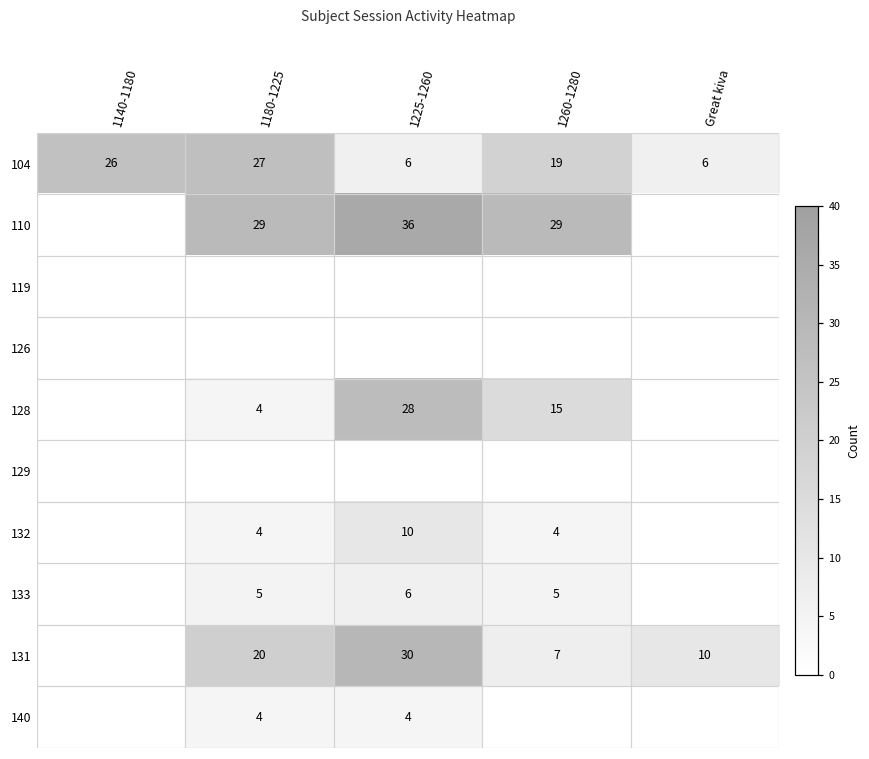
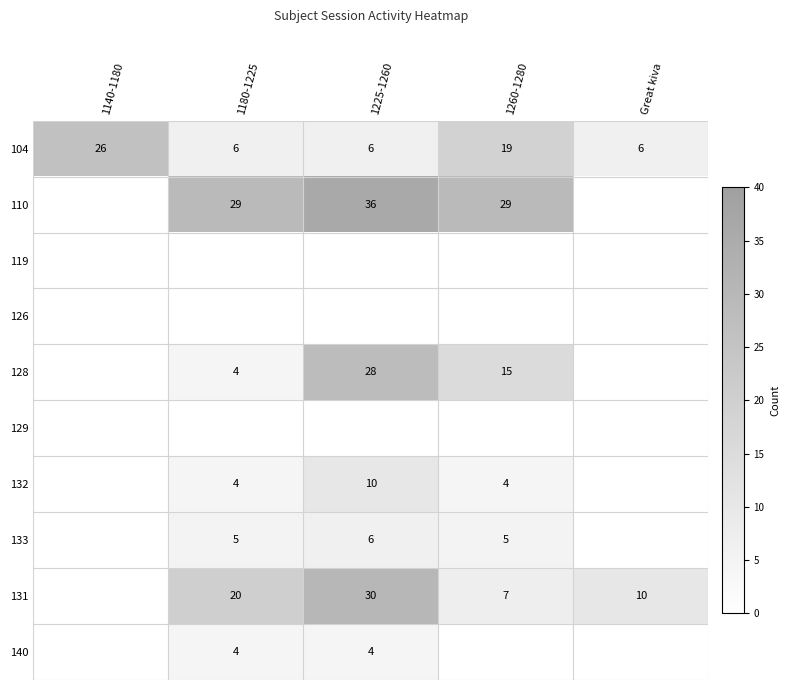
  {
    "104": {
      "1140-1180": 26,
-     "1180-1225": 27,
+     "1180-1225": 6,
      "1225-1260": 6,
      "1260-1280": 19,
      "Great kiva": 6
    },
    "110": {
      "1180-1225": 29,
      "1225-1260": 36,
      "1260-1280": 29
    },
    "128": {
      "1180-1225": 4,
      "1225-1260": 28,
      "1260-1280": 15
    },
    "132": {
      "1180-1225": 4,
      "1225-1260": 10,
      "1260-1280": 4
    },
    "133": {
      "1180-1225": 5,
      "1225-1260": 6,
      "1260-1280": 5
    },
    "131": {
      "1180-1225": 20,
      "1225-1260": 30,
      "1260-1280": 7,
      "Great kiva": 10
    },
    "140": {
      "1180-1225": 4,
      "1225-1260": 4
    }
  }
